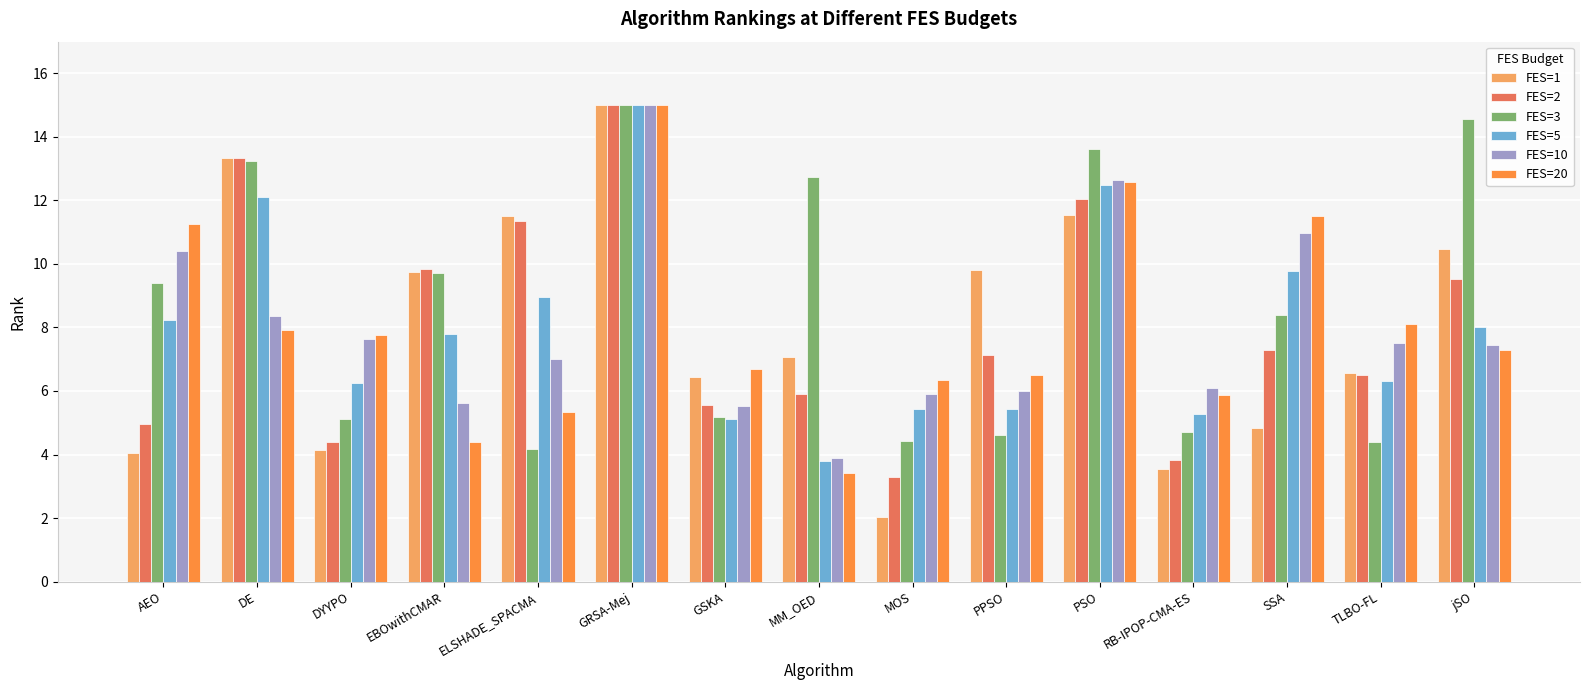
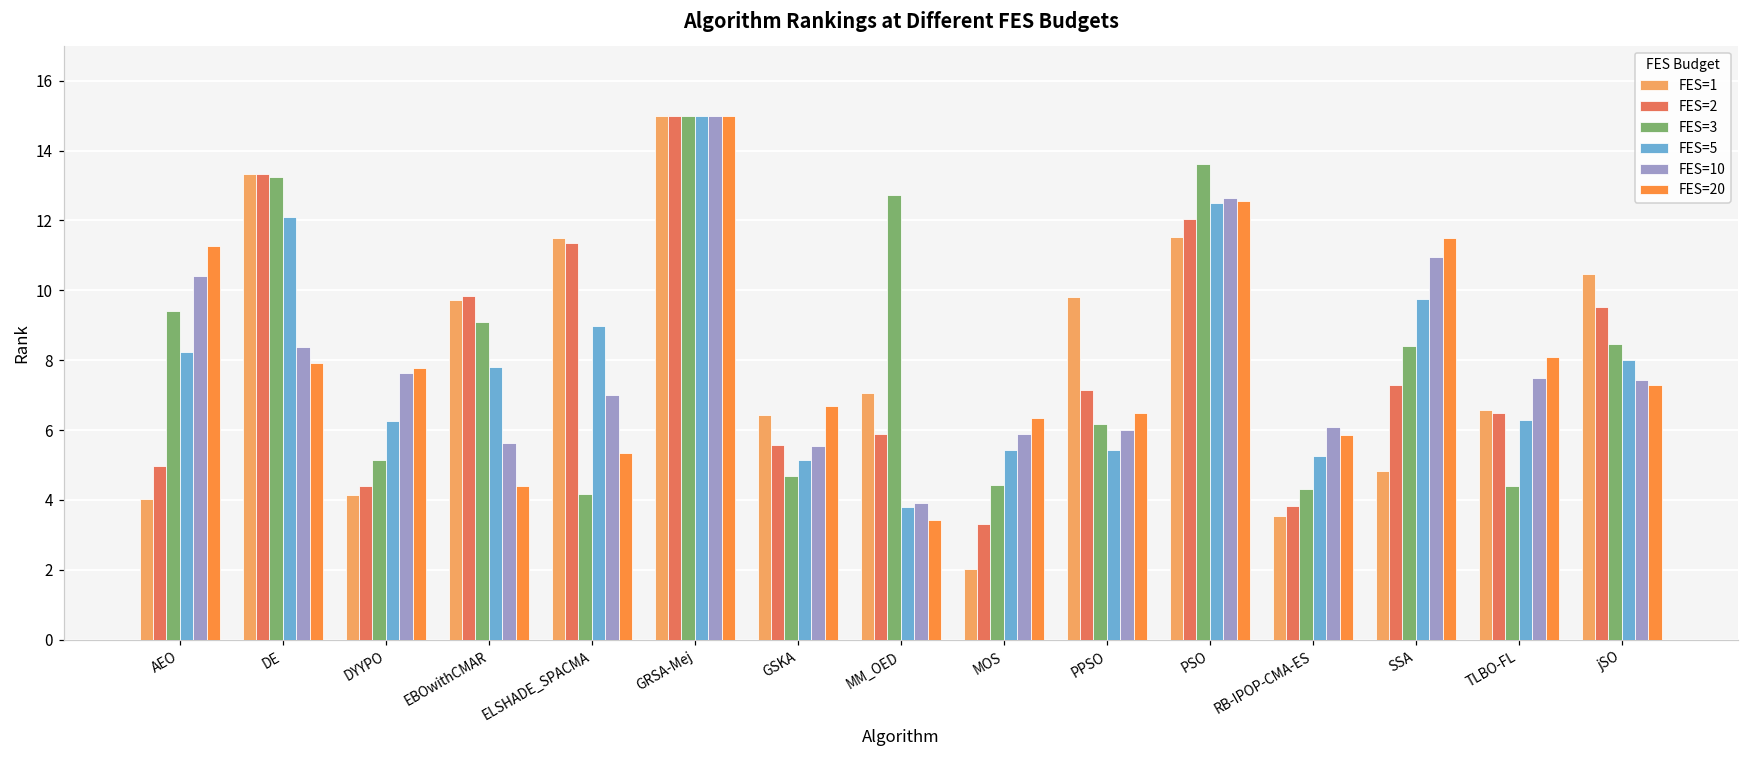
  {
    "FES=3": {
      "AEO": 9.4,
      "DE": 13.2,
      "DYYPO": 5.1,
-     "EBOwithCMAR": 9.7,
+     "EBOwithCMAR": 9.1,
      "ELSHADE_SPACMA": 4.2,
      "GRSA-Mej": 15.0,
-     "GSKA": 5.2,
+     "GSKA": 4.7,
      "MM_OED": 12.7,
      "MOS": 4.4,
-     "PPSO": 4.6,
+     "PPSO": 6.2,
      "PSO": 13.6,
-     "RB-IPOP-CMA-ES": 4.7,
+     "RB-IPOP-CMA-ES": 4.3,
      "SSA": 8.4,
      "TLBO-FL": 4.4,
-     "jSO": 14.6
+     "jSO": 8.5
    }
  }
